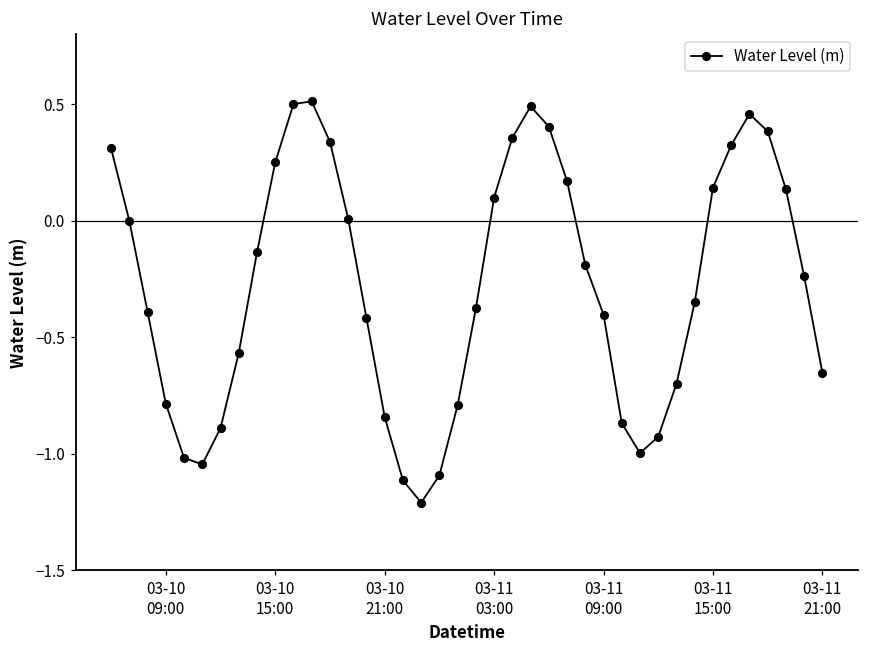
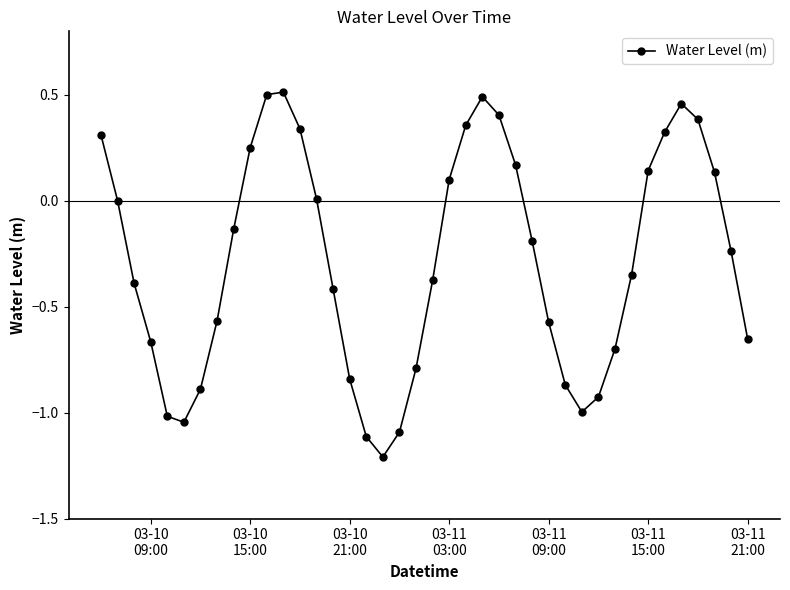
  {
-   "03-10 09:00": -0.78,
+   "03-10 09:00": -0.67,
    "03-10 15:00": 0.25,
    "03-10 21:00": -0.84,
    "03-11 03:00": 0.10,
-   "03-11 09:00": -0.40,
+   "03-11 09:00": -0.57,
    "03-11 15:00": 0.14,
    "03-11 21:00": -0.65
  }
